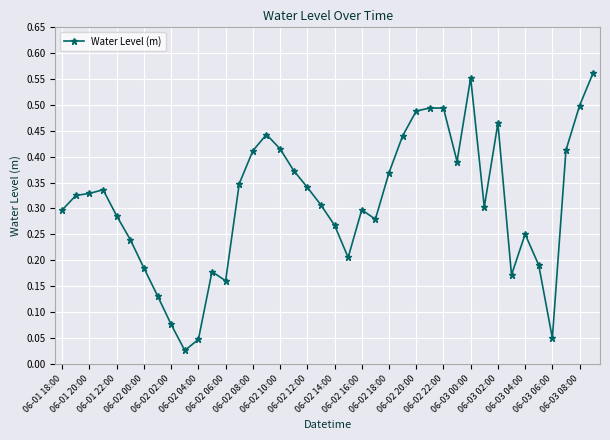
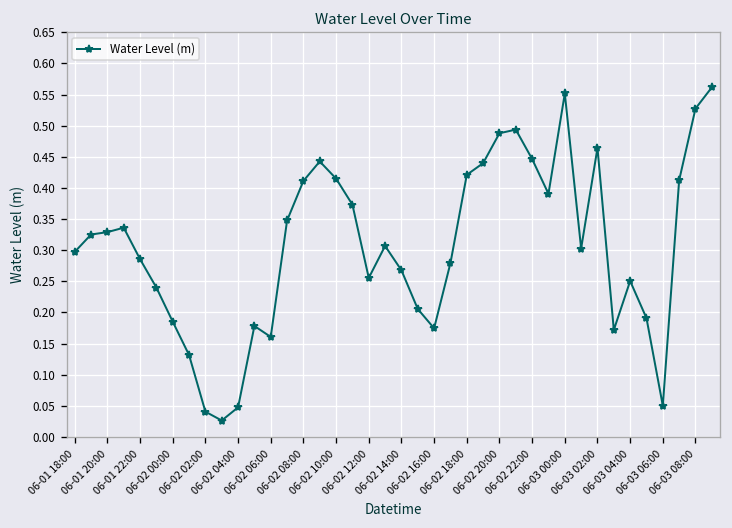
  {
    "06-01 18:00": 0.30,
    "06-01 20:00": 0.33,
    "06-01 22:00": 0.29,
    "06-02 00:00": 0.19,
-   "06-02 02:00": 0.08,
+   "06-02 02:00": 0.04,
    "06-02 04:00": 0.05,
    "06-02 06:00": 0.16,
    "06-02 08:00": 0.41,
    "06-02 10:00": 0.41,
-   "06-02 12:00": 0.34,
+   "06-02 12:00": 0.26,
    "06-02 14:00": 0.27,
-   "06-02 16:00": 0.30,
-   "06-02 18:00": 0.37,
+   "06-02 16:00": 0.17,
+   "06-02 18:00": 0.42,
    "06-02 20:00": 0.49,
-   "06-02 22:00": 0.49,
+   "06-02 22:00": 0.45,
    "06-03 00:00": 0.55,
    "06-03 02:00": 0.46,
    "06-03 04:00": 0.25,
    "06-03 06:00": 0.05,
-   "06-03 08:00": 0.50
+   "06-03 08:00": 0.53
  }
